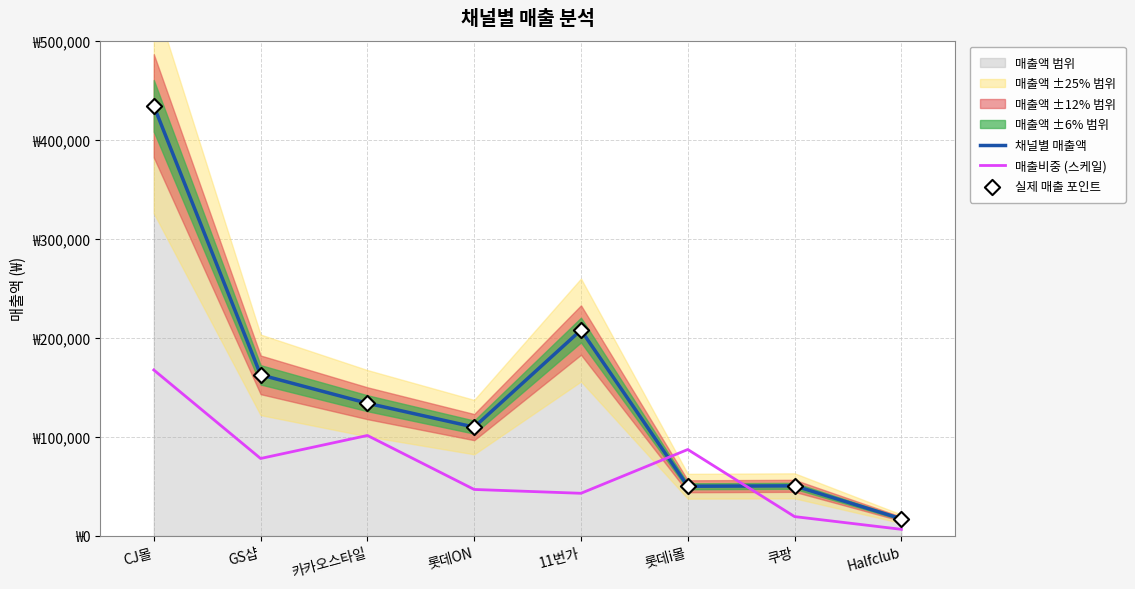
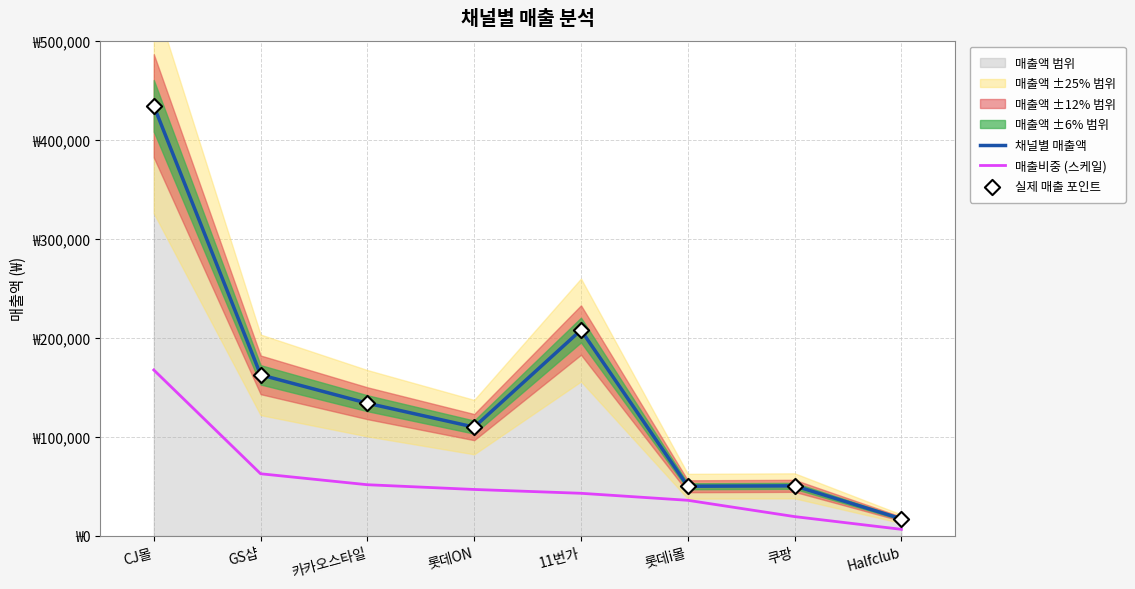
  {
    "실제 매출 포인트": {
      "CJ몰": "₩430,000",
      "GS샵": "₩160,000",
      "카카오스타일": "₩130,000",
      "롯데ON": "₩110,000",
      "11번가": "₩210,000",
      "롯데i몰": "₩50,000",
      "쿠팡": "₩50,000"
    },
    "매출비중 (스케일)": {
      "CJ몰": "₩170,000",
-     "GS샵": "₩80,000",
-     "카카오스타일": "₩100,000",
+     "GS샵": "₩60,000",
+     "카카오스타일": "₩50,000",
      "롯데ON": "₩50,000",
      "11번가": "₩40,000",
-     "롯데i몰": "₩90,000",
+     "롯데i몰": "₩40,000",
      "쿠팡": "₩20,000",
      "Halfclub": "₩10,000"
    }
  }
